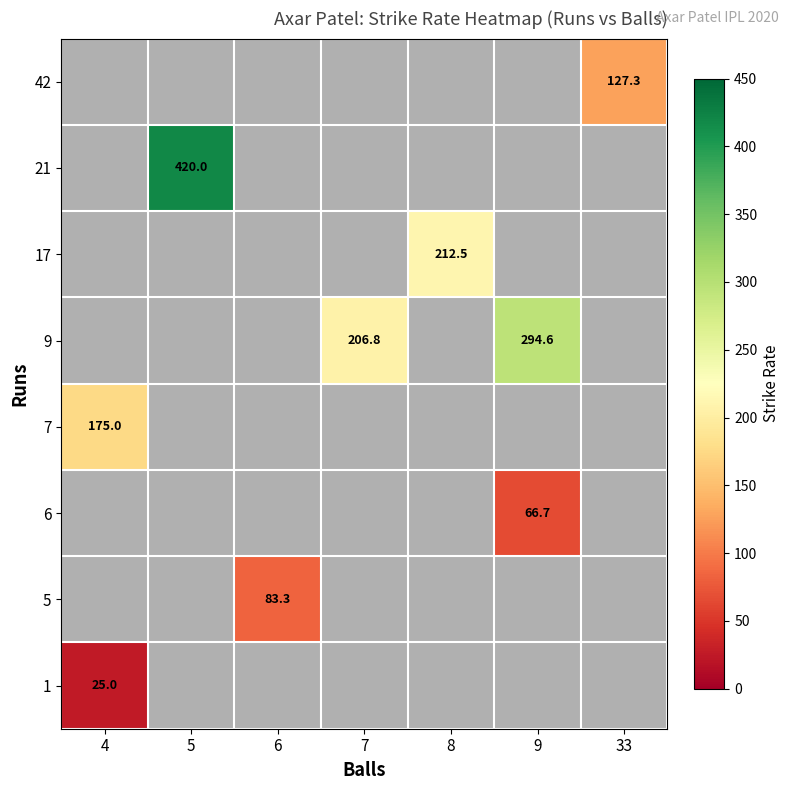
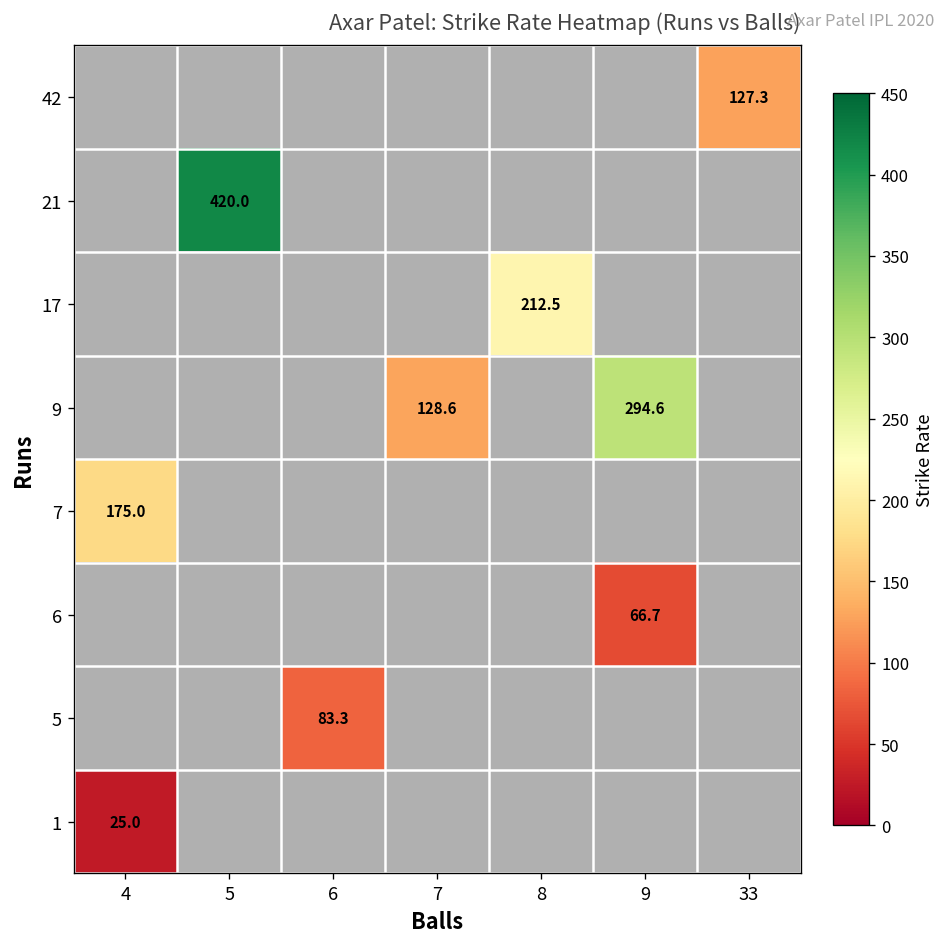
  {
    "42": {
      "33": 127.3
    },
    "21": {
      "5": 420.0
    },
    "17": {
      "8": 212.5
    },
    "9": {
-     "7": 206.8,
+     "7": 128.6,
      "9": 294.6
    },
    "7": {
      "4": 175.0
    },
    "6": {
      "9": 66.7
    },
    "5": {
      "6": 83.3
    },
    "1": {
      "4": 25.0
    }
  }
